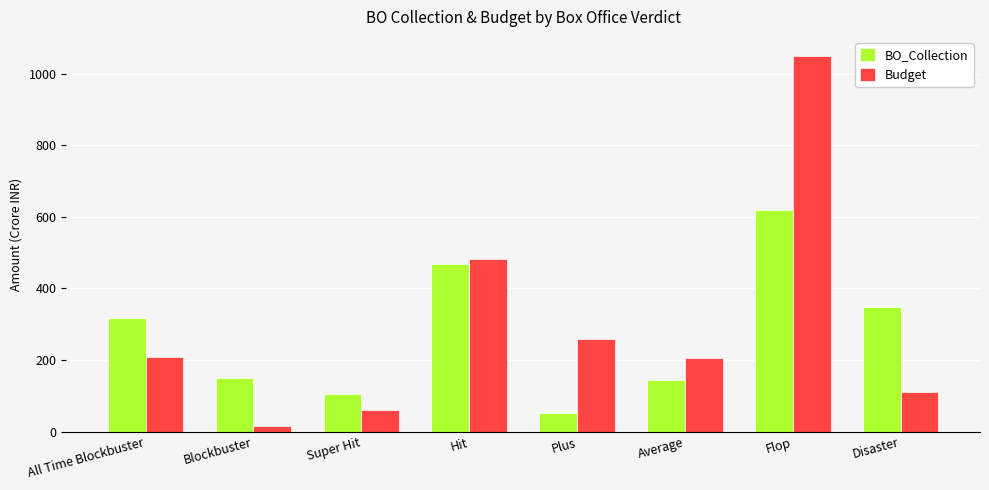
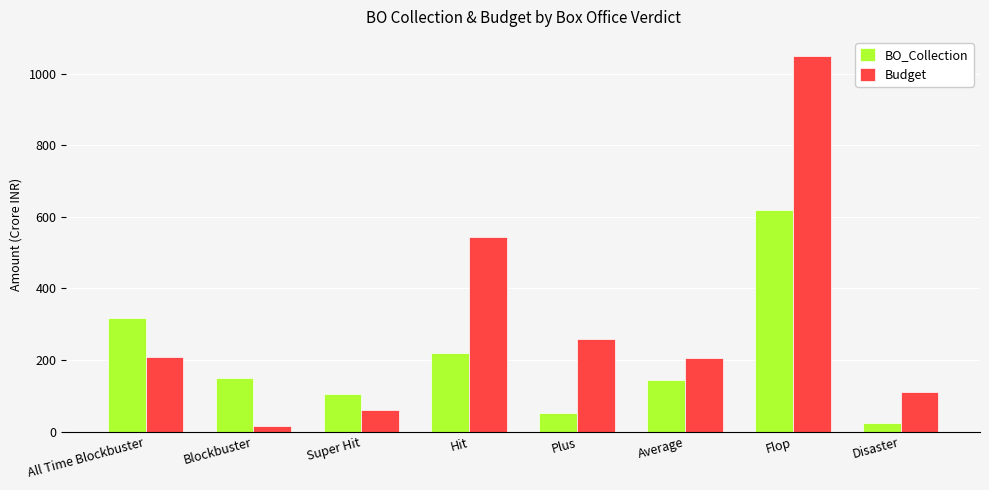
  {
    "BO_Collection": {
      "All Time Blockbuster": 320,
      "Blockbuster": 150,
      "Super Hit": 110,
-     "Hit": 470,
+     "Hit": 220,
      "Plus": 50,
      "Average": 140,
      "Flop": 620,
-     "Disaster": 350
+     "Disaster": 20
    },
    "Budget": {
      "All Time Blockbuster": 210,
      "Blockbuster": 20,
      "Super Hit": 60,
-     "Hit": 480,
+     "Hit": 540,
      "Plus": 260,
      "Average": 210,
      "Flop": 1050,
      "Disaster": 110
    }
  }
